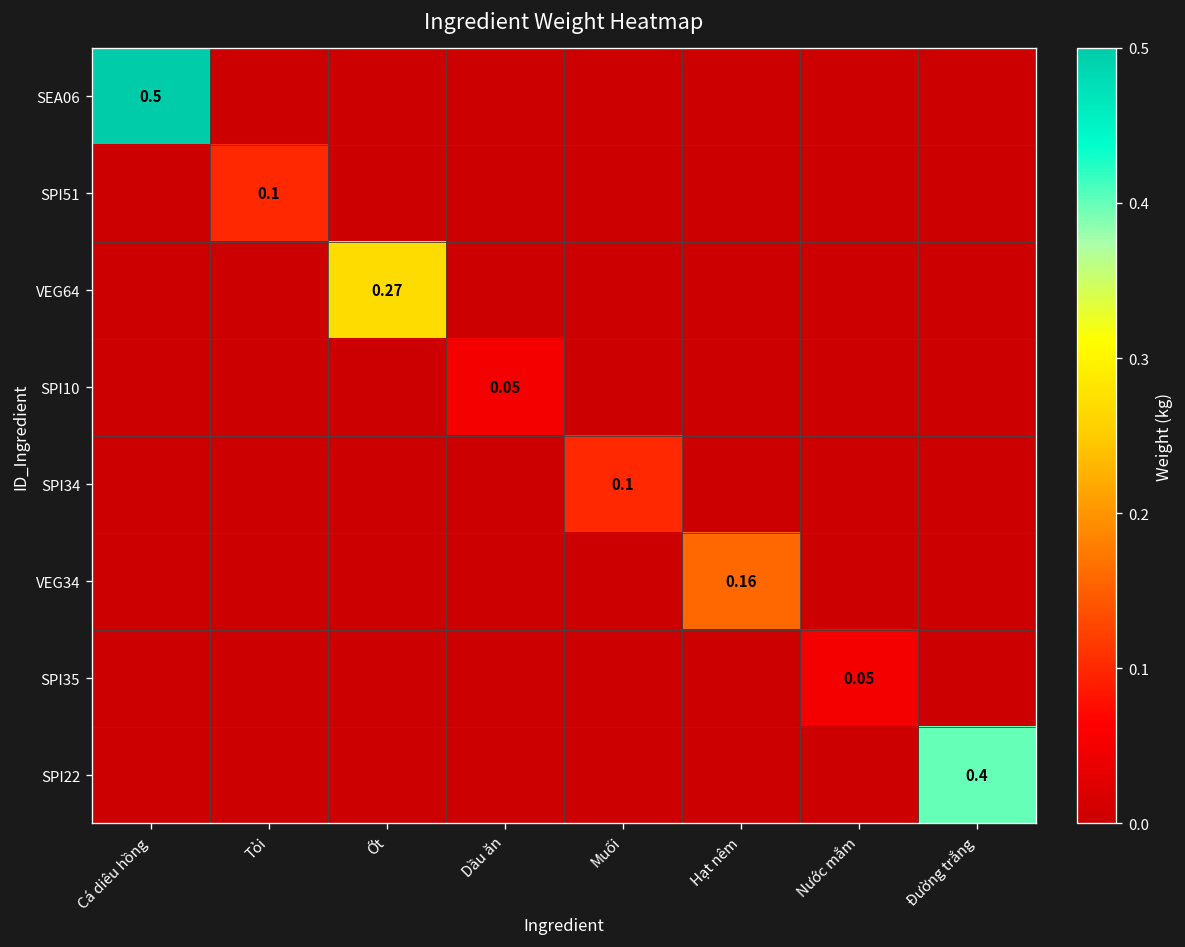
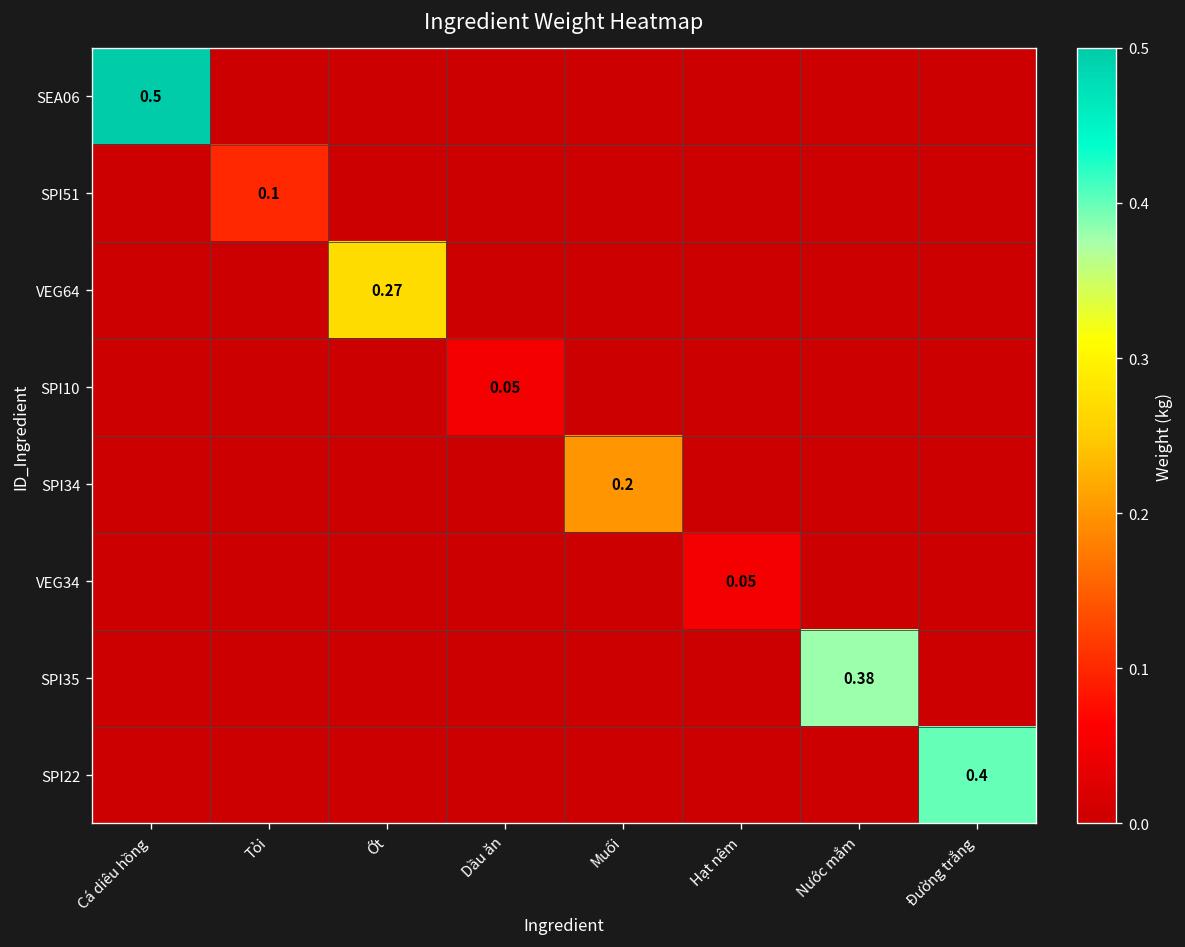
  {
    "SEA06": {
      "Cá diêu hồng": 0.5
    },
    "SPI51": {
      "Tỏi": 0.1
    },
    "VEG64": {
      "Ớt": 0.27
    },
    "SPI10": {
      "Dầu ăn": 0.05
    },
    "SPI34": {
-     "Muối": 0.1
+     "Muối": 0.2
    },
    "VEG34": {
-     "Hạt nêm": 0.16
+     "Hạt nêm": 0.05
    },
    "SPI35": {
-     "Nước mắm": 0.05
+     "Nước mắm": 0.38
    },
    "SPI22": {
      "Đường trắng": 0.4
    }
  }
